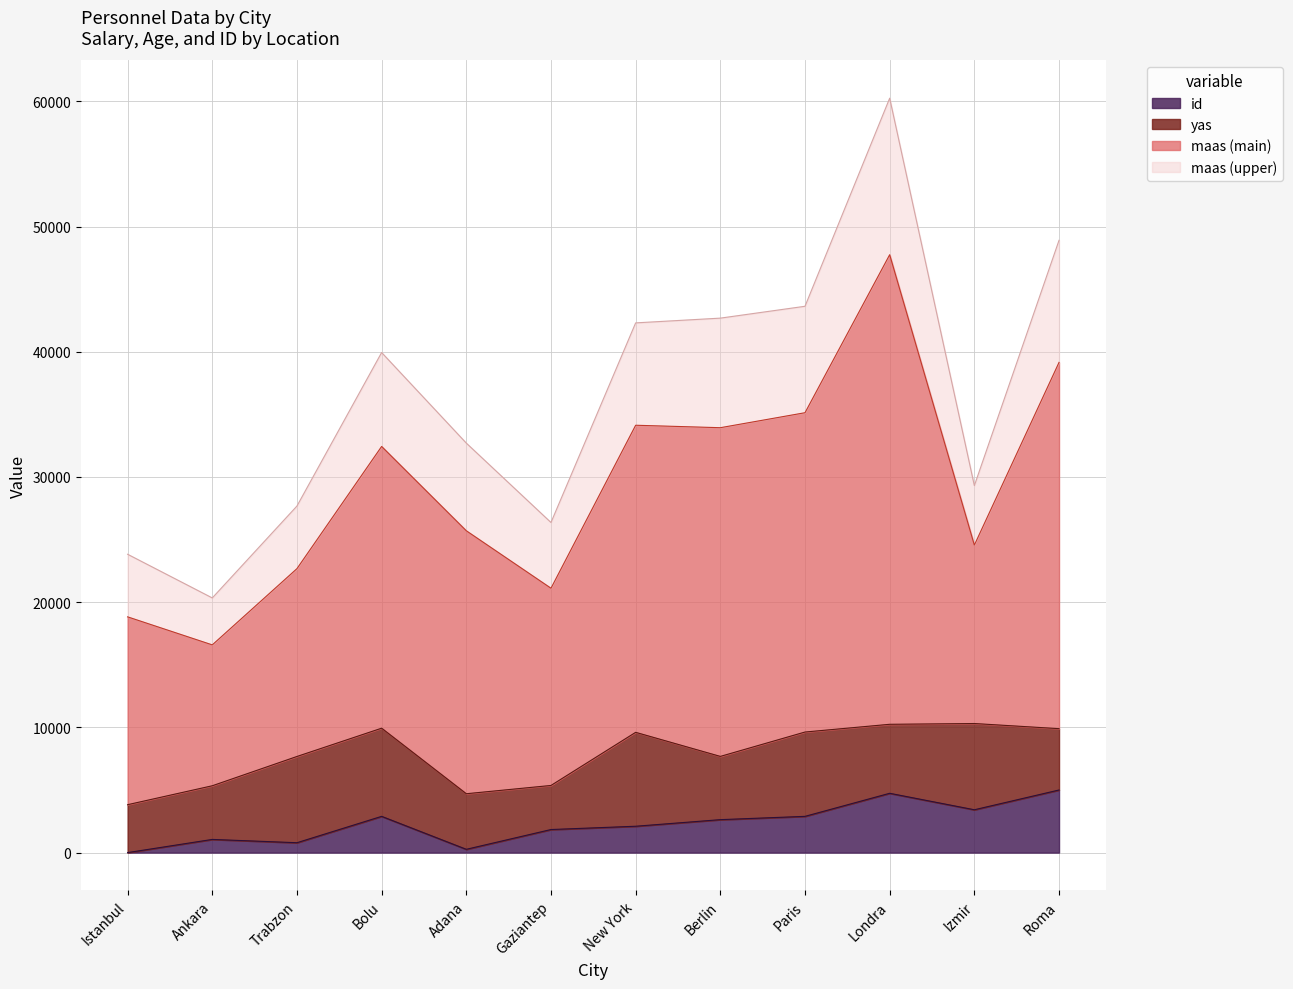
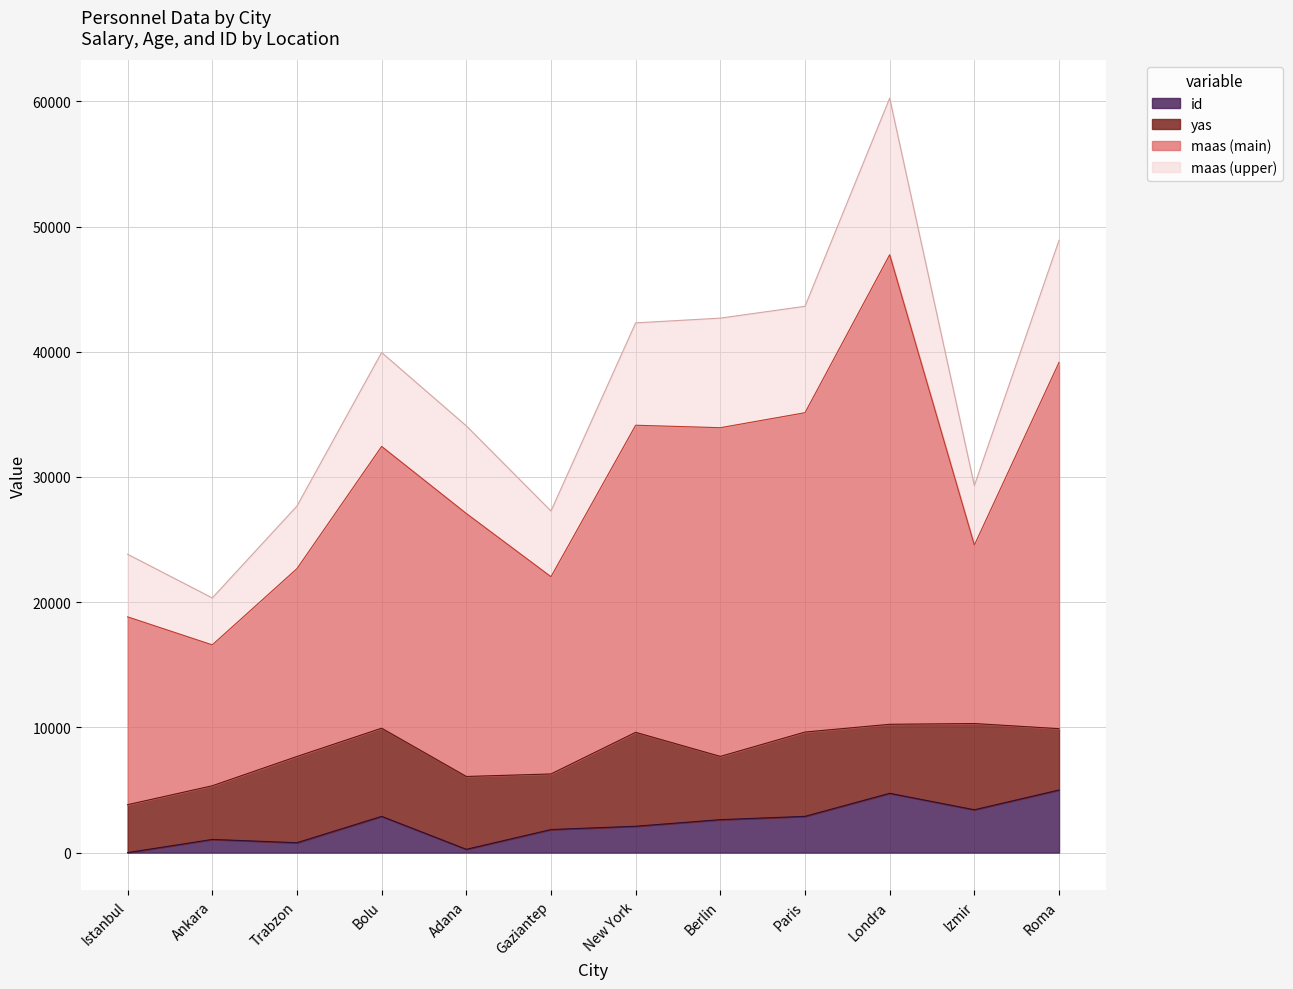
  {
    "id": {
      "Istanbul": 0,
      "Ankara": 1100,
      "Trabzon": 800,
      "Bolu": 2900,
      "Adana": 300,
      "Gaziantep": 1800,
      "New York": 2100,
      "Berlin": 2600,
      "Paris": 2900,
      "Londra": 4700,
      "Izmir": 3400,
      "Roma": 5000
    },
    "yas": {
      "Istanbul": 3800,
      "Ankara": 4300,
      "Trabzon": 6900,
      "Bolu": 7000,
-     "Adana": 4400,
-     "Gaziantep": 3500,
+     "Adana": 5800,
+     "Gaziantep": 4400,
      "New York": 7500,
      "Berlin": 5100,
      "Paris": 6700,
      "Londra": 5500,
      "Izmir": 6900,
      "Roma": 4900
    },
    "maas (main)": {
      "Istanbul": 15000,
      "Ankara": 11300,
      "Trabzon": 15000,
      "Bolu": 22500,
      "Adana": 21000,
      "Gaziantep": 15800,
      "New York": 24500,
      "Berlin": 26300,
      "Paris": 25500,
      "Londra": 37500,
      "Izmir": 14300,
      "Roma": 29300
    },
    "maas (upper)": {
      "Istanbul": 5000,
      "Ankara": 3800,
      "Trabzon": 5000,
      "Bolu": 7500,
      "Adana": 7000,
      "Gaziantep": 5300,
      "New York": 8200,
      "Berlin": 8800,
      "Paris": 8500,
      "Londra": 12500,
      "Izmir": 4800,
      "Roma": 9800
    }
  }
